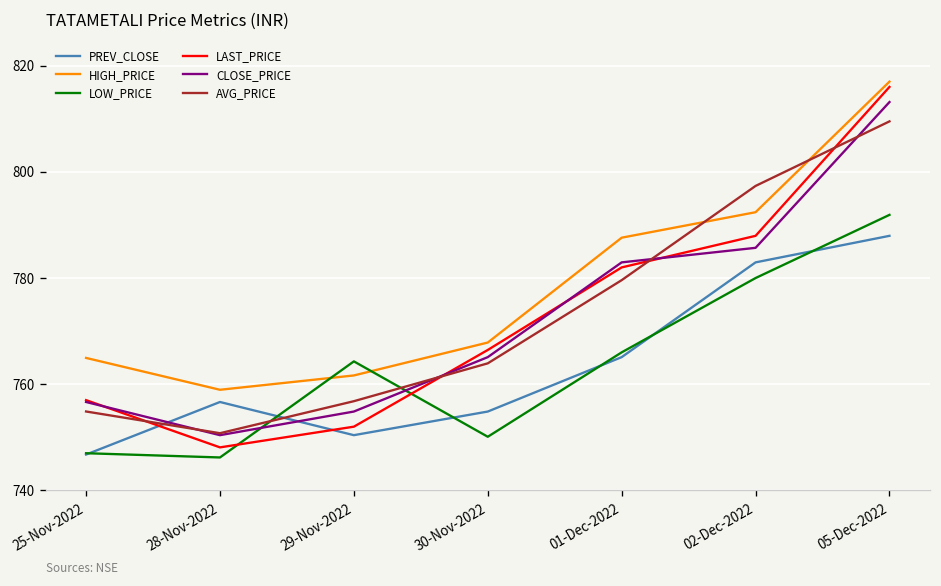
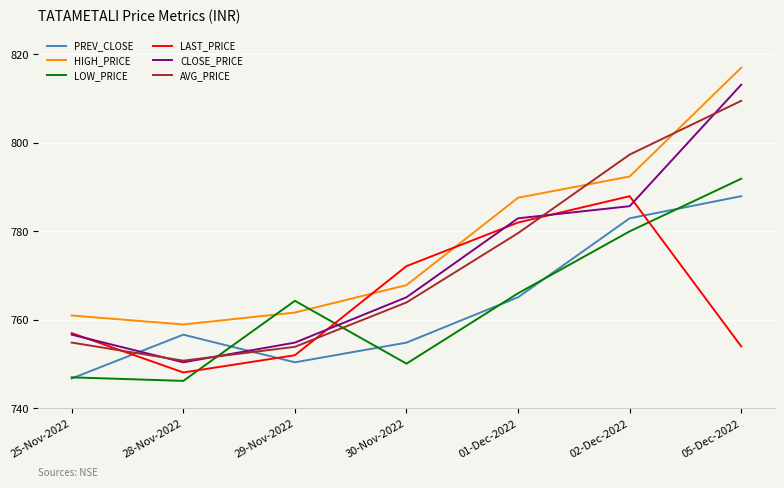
  {
    "PREV_CLOSE": {
      "28-Nov-2022": 757,
      "29-Nov-2022": 750,
      "30-Nov-2022": 755,
      "01-Dec-2022": 765,
      "02-Dec-2022": 783,
      "05-Dec-2022": 788
    },
    "HIGH_PRICE": {
-     "25-Nov-2022": 765,
+     "25-Nov-2022": 761,
      "28-Nov-2022": 759,
      "29-Nov-2022": 762,
      "30-Nov-2022": 768,
      "01-Dec-2022": 788,
      "02-Dec-2022": 792,
      "05-Dec-2022": 817
    },
    "LOW_PRICE": {
      "28-Nov-2022": 746,
      "29-Nov-2022": 764,
      "30-Nov-2022": 750,
      "01-Dec-2022": 766,
      "02-Dec-2022": 780,
      "05-Dec-2022": 792
    },
    "LAST_PRICE": {
      "28-Nov-2022": 748,
      "29-Nov-2022": 752,
-     "30-Nov-2022": 766,
+     "30-Nov-2022": 772,
      "01-Dec-2022": 782,
      "02-Dec-2022": 788,
-     "05-Dec-2022": 816
+     "05-Dec-2022": 754
    },
    "CLOSE_PRICE": {
      "29-Nov-2022": 755,
      "30-Nov-2022": 765,
      "01-Dec-2022": 783,
      "02-Dec-2022": 786,
      "05-Dec-2022": 813
    },
    "AVG_PRICE": {
      "25-Nov-2022": 755,
-     "29-Nov-2022": 757,
+     "29-Nov-2022": 754,
      "30-Nov-2022": 764,
      "01-Dec-2022": 780,
      "02-Dec-2022": 797,
      "05-Dec-2022": 810
    }
  }
